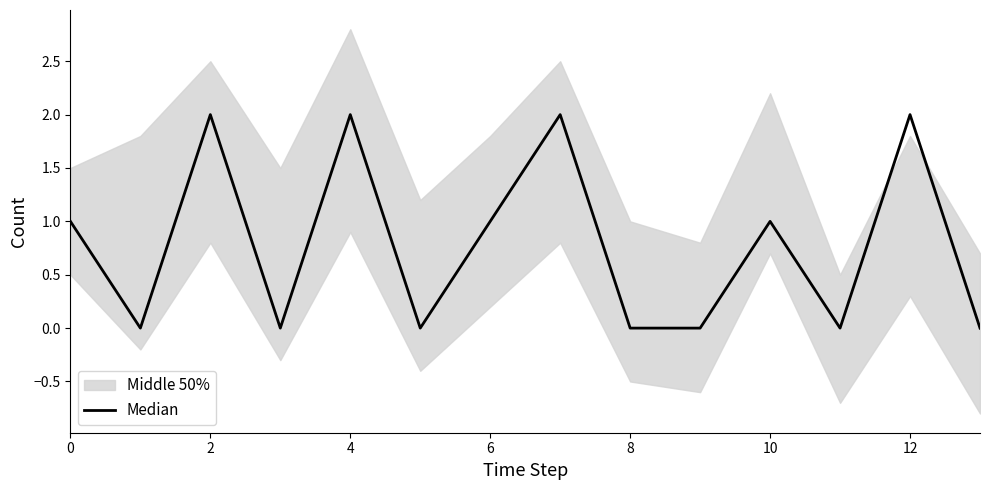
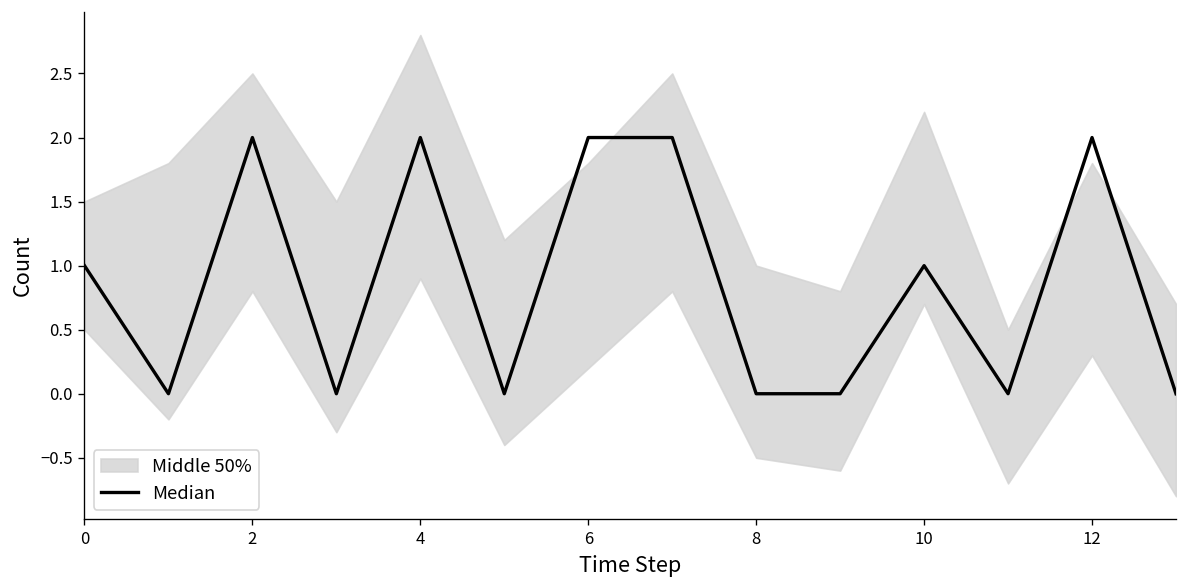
  {
    "Median": {
      "0": 1,
      "2": 2,
      "4": 2,
-     "6": 1,
+     "6": 2,
      "8": 0,
      "10": 1,
      "12": 2
    }
  }
